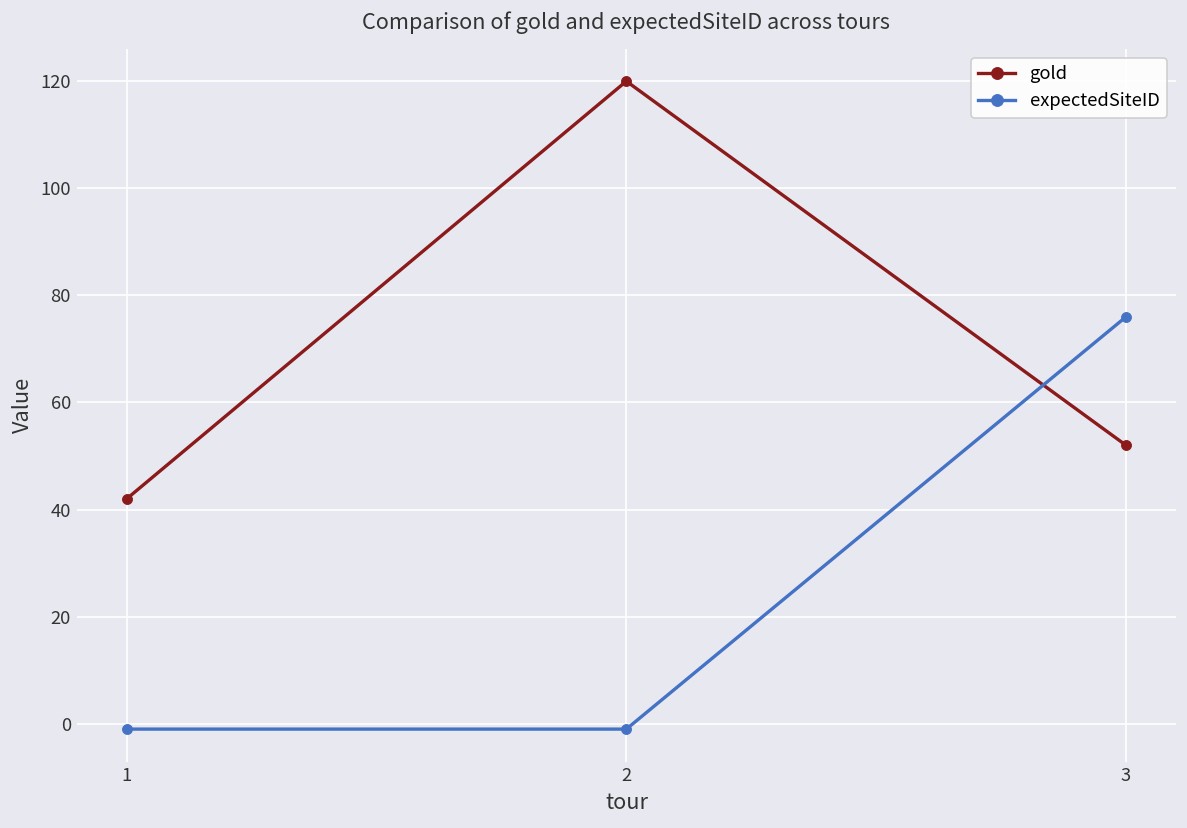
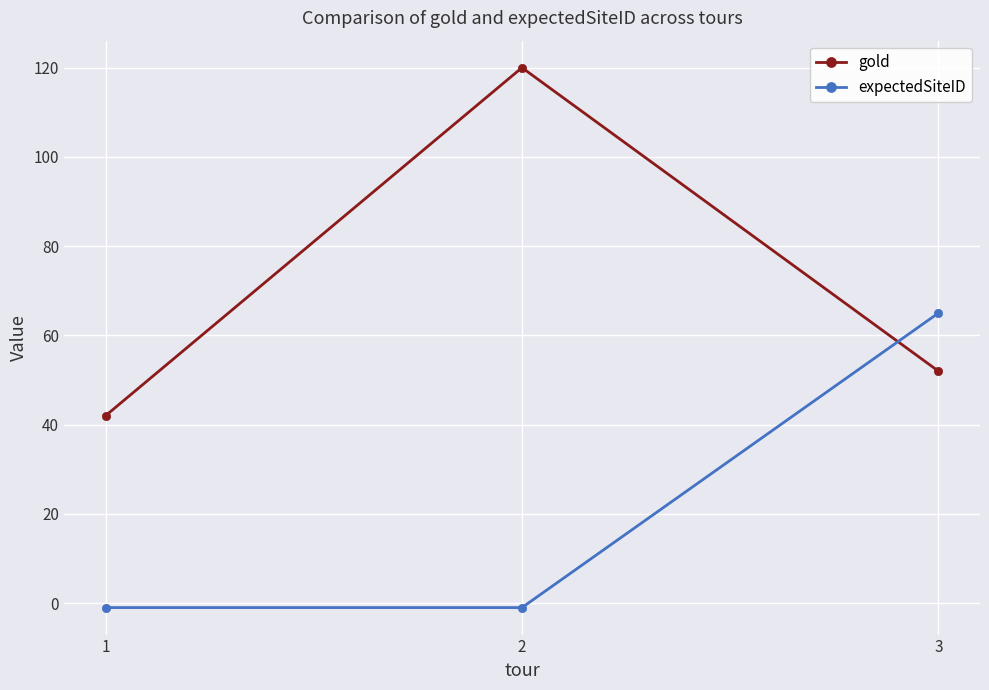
  {
    "gold": {
      "1": 42,
      "2": 120,
      "3": 52
    },
    "expectedSiteID": {
      "1": -1,
      "2": -1,
-     "3": 76
+     "3": 65
    }
  }
